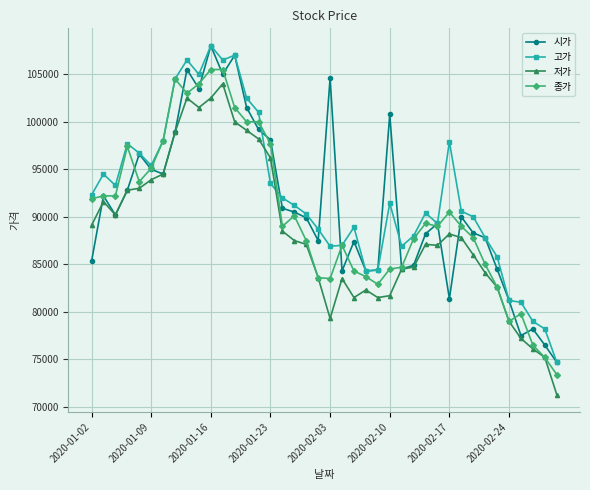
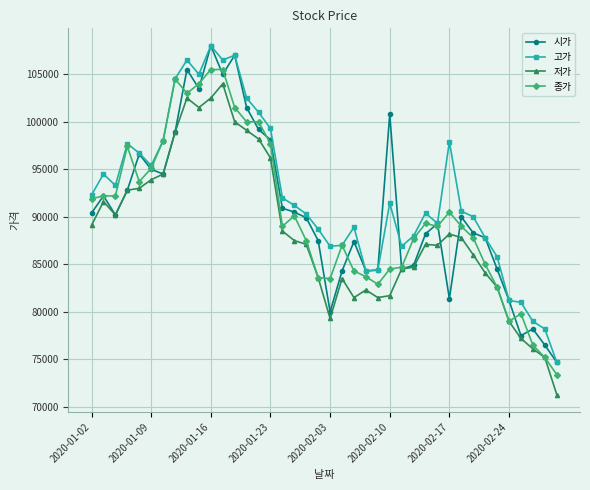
  {
    "시가": {
-     "2020-01-02": 85000,
+     "2020-01-02": 90000,
      "2020-01-23": 98000,
-     "2020-02-03": 105000,
+     "2020-02-03": 80000,
      "2020-02-10": 101000,
      "2020-02-17": 81000
    },
    "고가": {
      "2020-01-02": 92000,
      "2020-01-09": 95000,
-     "2020-01-23": 94000,
+     "2020-01-23": 99000,
      "2020-02-03": 87000,
      "2020-02-10": 91000,
      "2020-02-17": 98000
    }
  }
